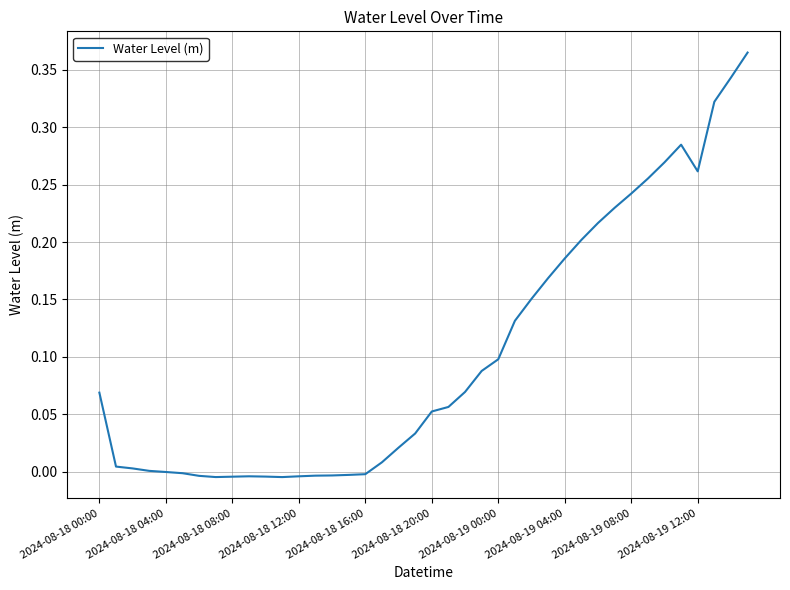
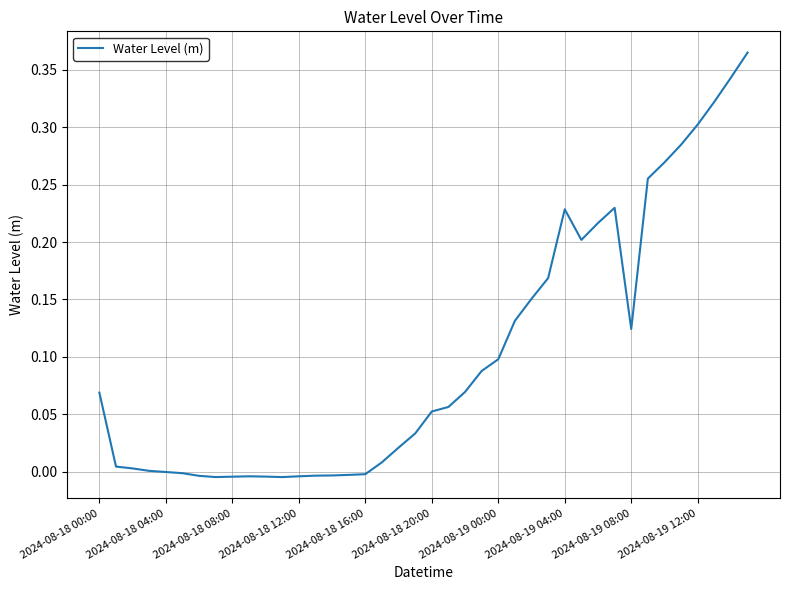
  {
    "2024-08-18 00:00": 0.069,
    "2024-08-18 04:00": 0.000,
    "2024-08-18 08:00": -0.005,
    "2024-08-18 12:00": -0.004,
    "2024-08-18 16:00": -0.002,
    "2024-08-18 20:00": 0.052,
    "2024-08-19 00:00": 0.098,
-   "2024-08-19 04:00": 0.186,
-   "2024-08-19 08:00": 0.242,
-   "2024-08-19 12:00": 0.262
+   "2024-08-19 04:00": 0.229,
+   "2024-08-19 08:00": 0.124,
+   "2024-08-19 12:00": 0.302
  }
